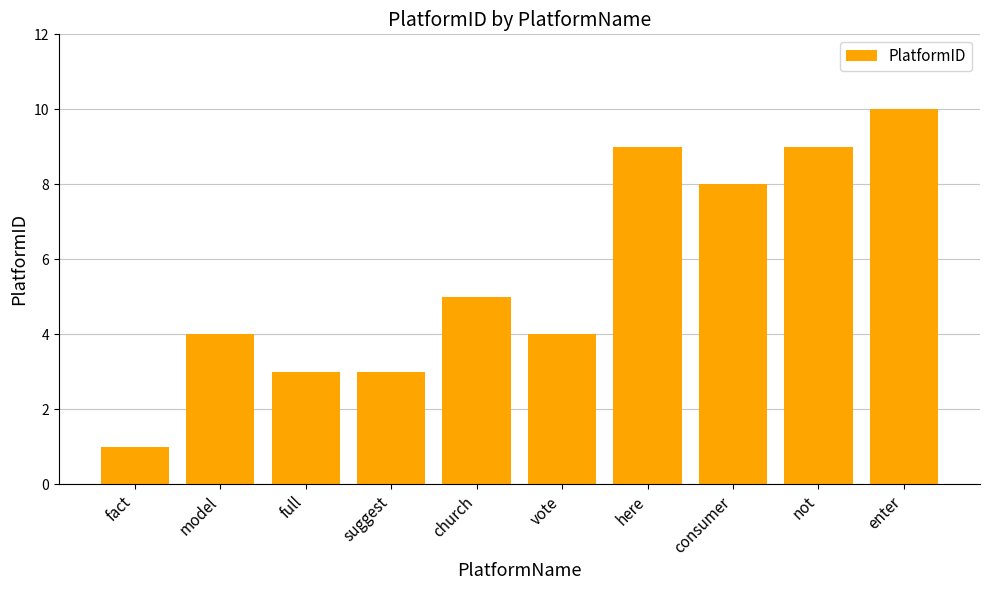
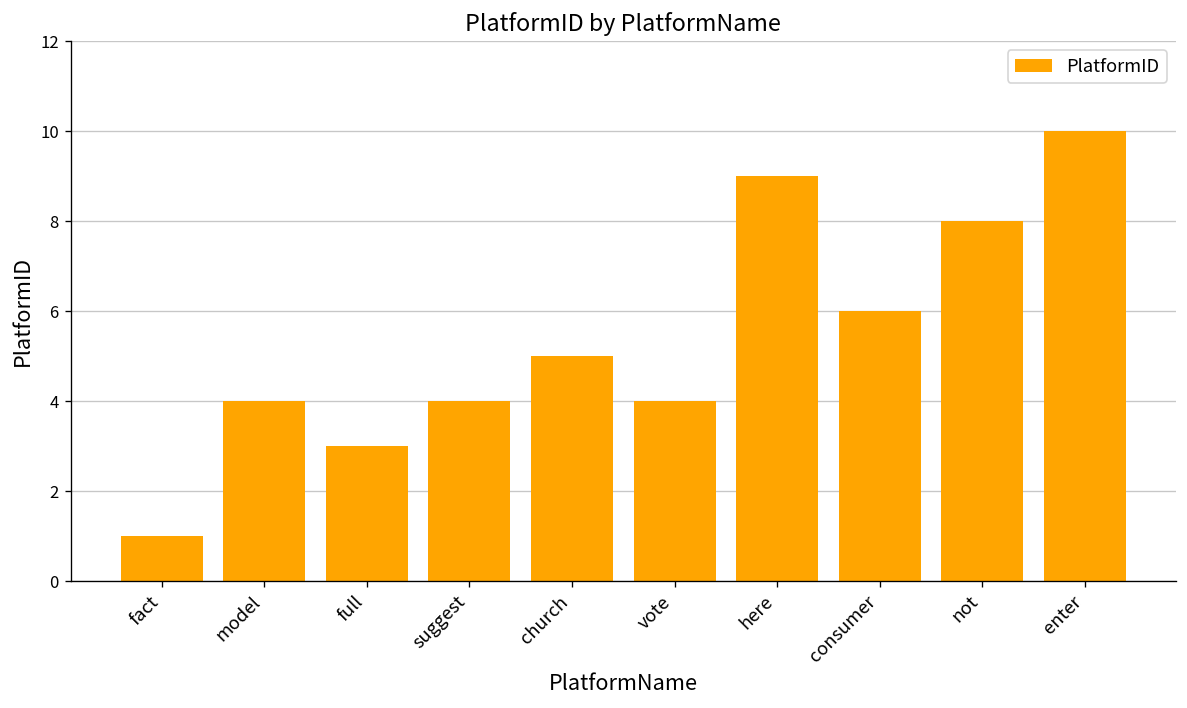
  {
    "fact": 1,
    "model": 4,
    "full": 3,
-   "suggest": 3,
+   "suggest": 4,
    "church": 5,
    "vote": 4,
    "here": 9,
-   "consumer": 8,
-   "not": 9,
+   "consumer": 6,
+   "not": 8,
    "enter": 10
  }
